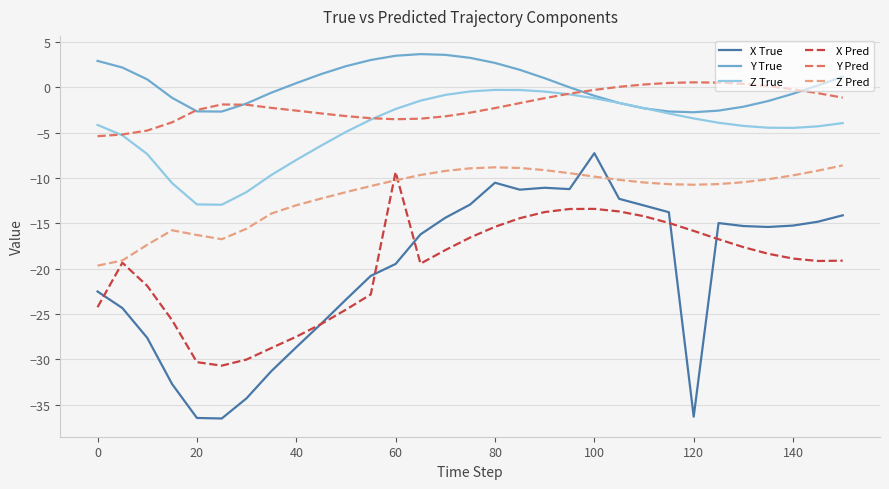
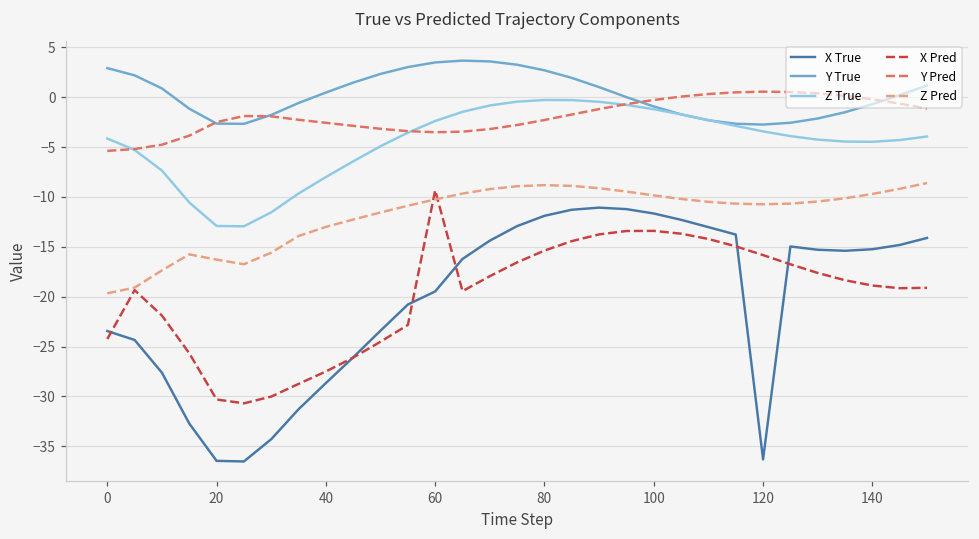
  {
    "X True": {
-     "0": -22.5,
+     "0": -23.4,
      "20": -36,
      "40": -29,
      "60": -19,
-     "80": -11,
-     "100": -7,
+     "80": -12,
+     "100": -12,
      "120": -36,
      "140": -15
    },
    "X Pred": {
      "0": -24,
      "20": -30,
      "40": -27,
      "60": -9,
      "80": -15,
      "100": -13,
      "120": -16,
      "140": -19
    }
  }
